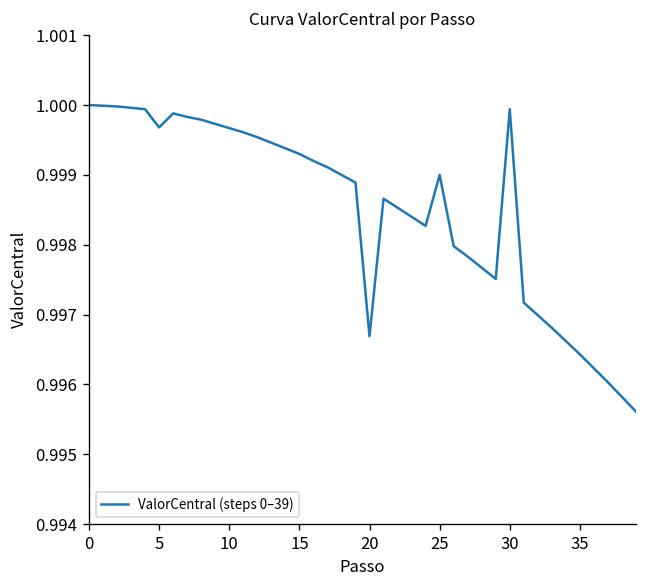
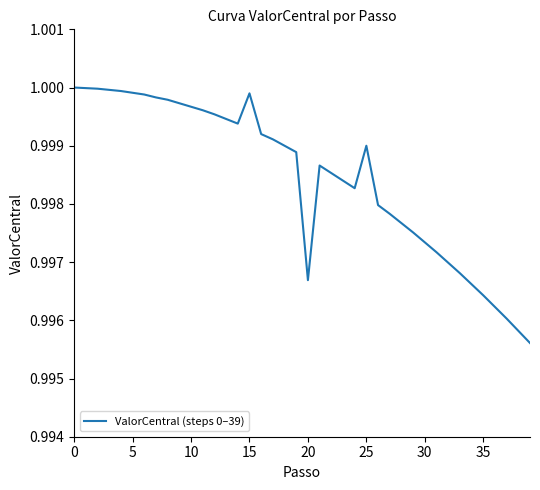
  {
    "0": 1.0000,
-   "5": 0.9997,
+   "5": 0.9999,
    "10": 0.9997,
-   "15": 0.9993,
+   "15": 0.9999,
    "20": 0.9967,
    "25": 0.9990,
-   "30": 0.9999,
+   "30": 0.9973,
    "35": 0.9964
  }
